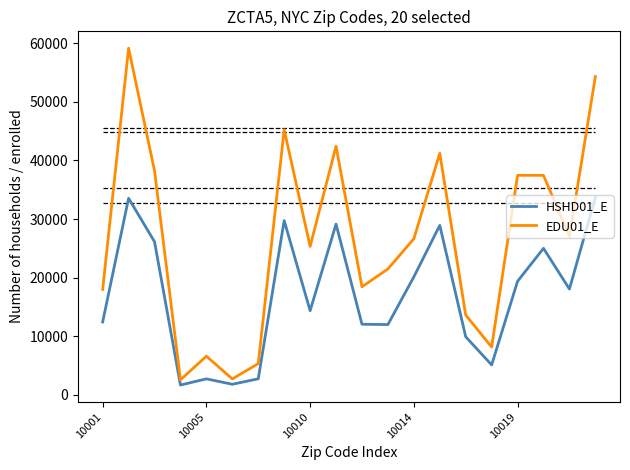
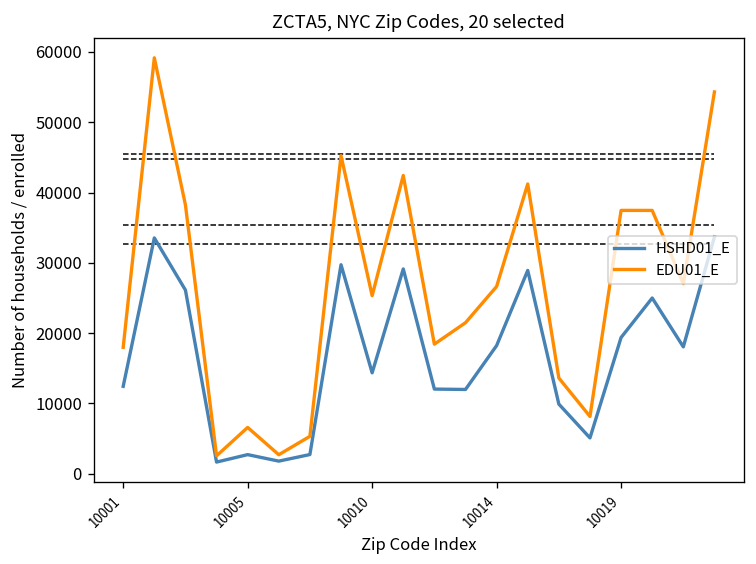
  {
    "HSHD01_E": {
      "10001": 12000,
      "10005": 3000,
      "10010": 14000,
-     "10014": 20000,
+     "10014": 18000,
      "10019": 19000
    },
    "EDU01_E": {
      "10001": 18000,
      "10005": 7000,
      "10010": 25000,
      "10014": 27000,
      "10019": 37000
    }
  }
